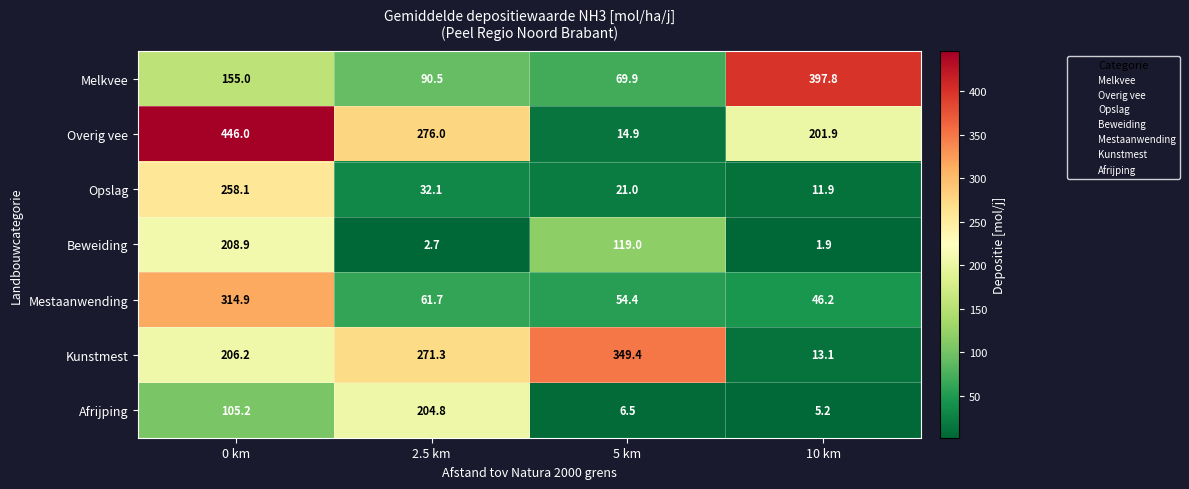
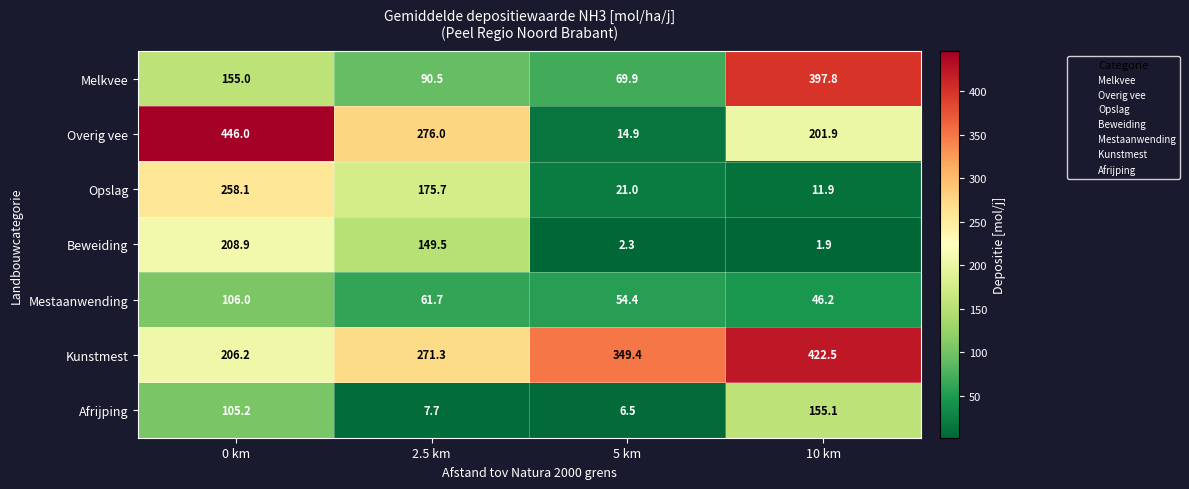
  {
    "Melkvee": {
      "0 km": 155.0,
      "2.5 km": 90.5,
      "5 km": 69.9,
      "10 km": 397.8
    },
    "Overig vee": {
      "0 km": 446.0,
      "2.5 km": 276.0,
      "5 km": 14.9,
      "10 km": 201.9
    },
    "Opslag": {
      "0 km": 258.1,
-     "2.5 km": 32.1,
+     "2.5 km": 175.7,
      "5 km": 21.0,
      "10 km": 11.9
    },
    "Beweiding": {
      "0 km": 208.9,
-     "2.5 km": 2.7,
-     "5 km": 119.0,
+     "2.5 km": 149.5,
+     "5 km": 2.3,
      "10 km": 1.9
    },
    "Mestaanwending": {
-     "0 km": 314.9,
+     "0 km": 106.0,
      "2.5 km": 61.7,
      "5 km": 54.4,
      "10 km": 46.2
    },
    "Kunstmest": {
      "0 km": 206.2,
      "2.5 km": 271.3,
      "5 km": 349.4,
-     "10 km": 13.1
+     "10 km": 422.5
    },
    "Afrijping": {
      "0 km": 105.2,
-     "2.5 km": 204.8,
+     "2.5 km": 7.7,
      "5 km": 6.5,
-     "10 km": 5.2
+     "10 km": 155.1
    }
  }
